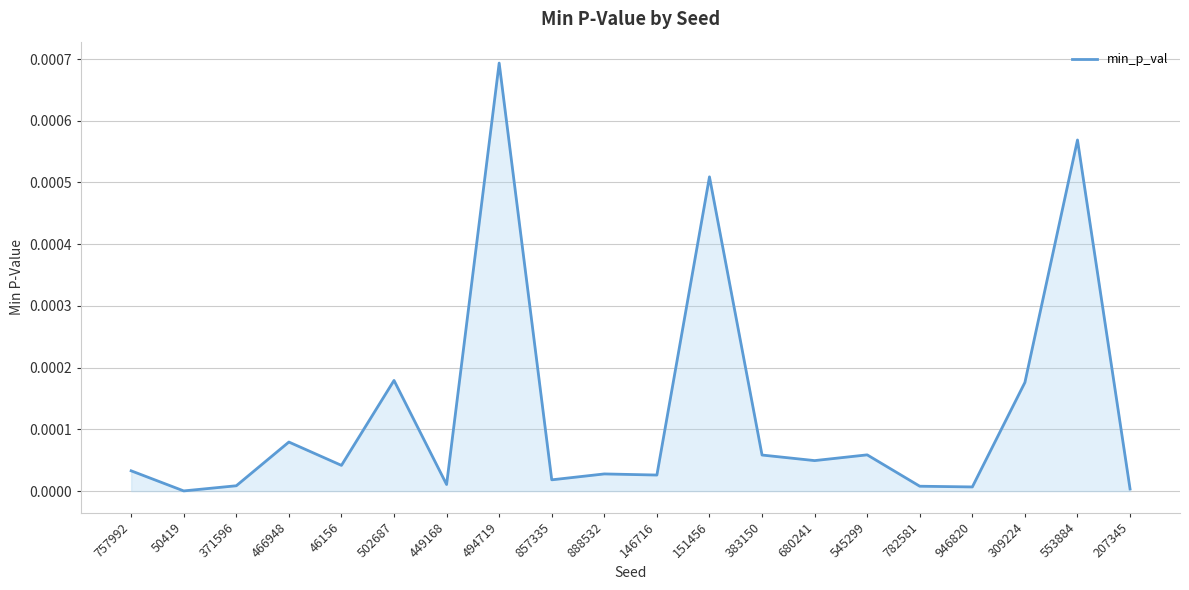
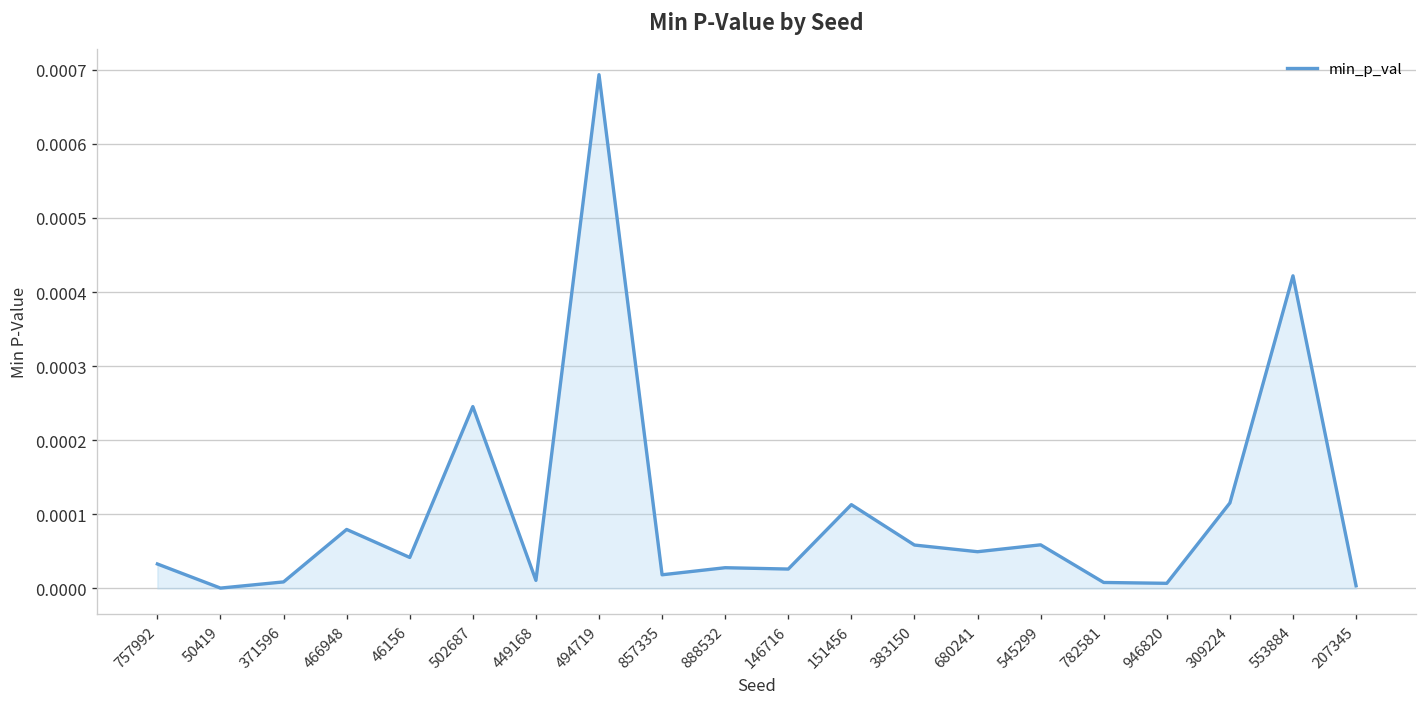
  {
    "757992": 0.00003,
    "50419": 0.00000,
    "371596": 0.00001,
    "466948": 0.00008,
    "46156": 0.00004,
-   "502687": 0.00018,
+   "502687": 0.00025,
    "449168": 0.00001,
    "494719": 0.00069,
    "857335": 0.00002,
    "888532": 0.00003,
    "146716": 0.00003,
-   "151456": 0.00051,
+   "151456": 0.00011,
    "383150": 0.00006,
    "680241": 0.00005,
    "545299": 0.00006,
    "782581": 0.00001,
    "946820": 0.00001,
-   "309224": 0.00018,
-   "553884": 0.00057,
+   "309224": 0.00012,
+   "553884": 0.00042,
    "207345": 0.00000
  }
